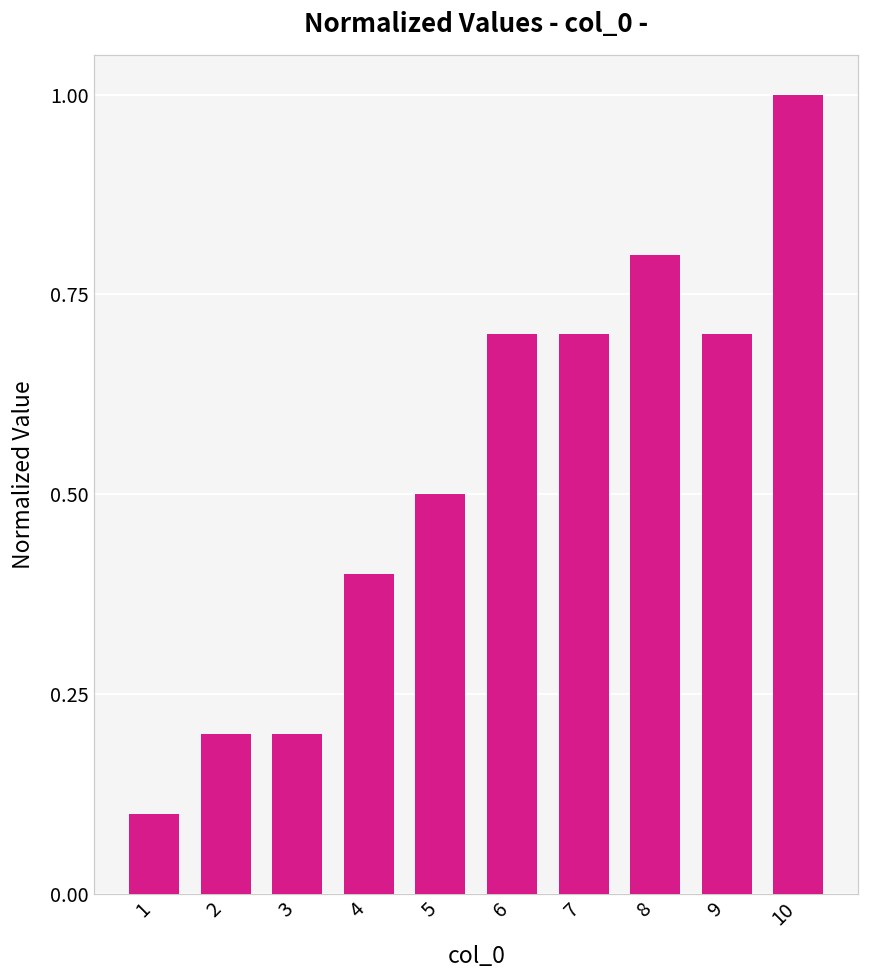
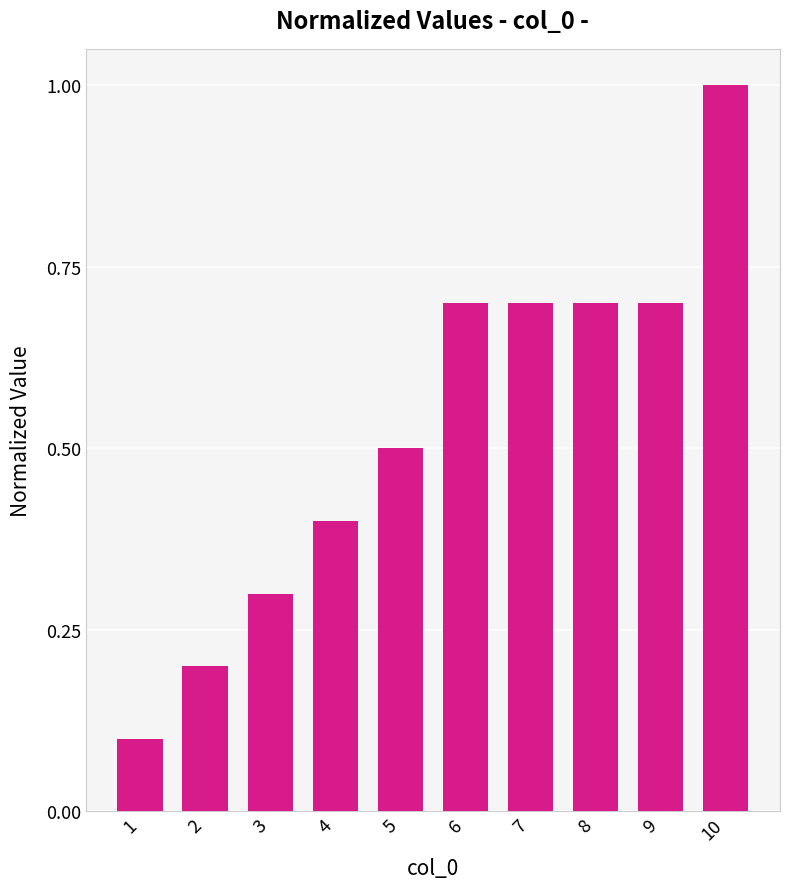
  {
    "1": 0.10,
    "2": 0.20,
-   "3": 0.20,
+   "3": 0.30,
    "4": 0.40,
    "5": 0.50,
    "6": 0.70,
    "7": 0.70,
-   "8": 0.80,
+   "8": 0.70,
    "9": 0.70,
    "10": 1.00
  }
